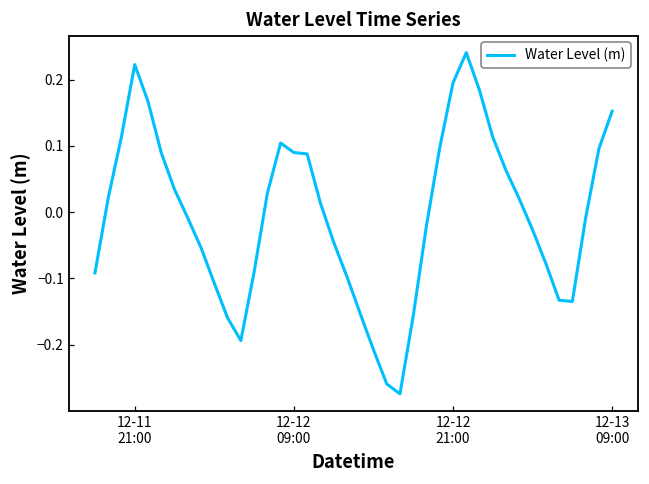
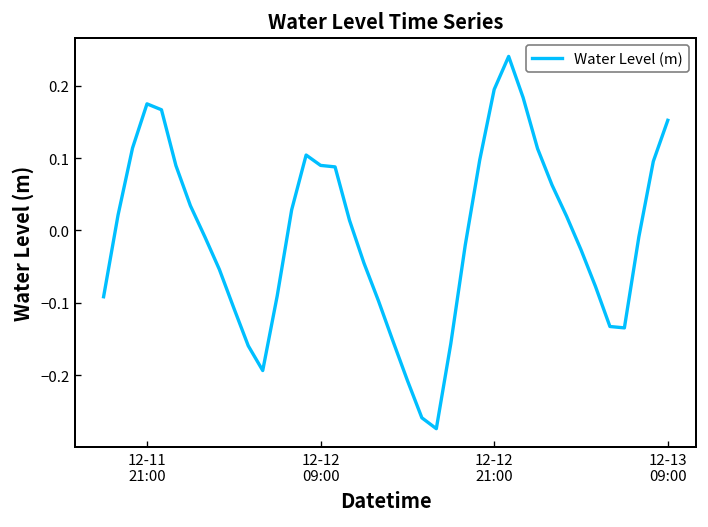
  {
-   "12-11 21:00": 0.22,
+   "12-11 21:00": 0.18,
    "12-12 09:00": 0.09,
    "12-12 21:00": 0.20,
    "12-13 09:00": 0.15
  }
